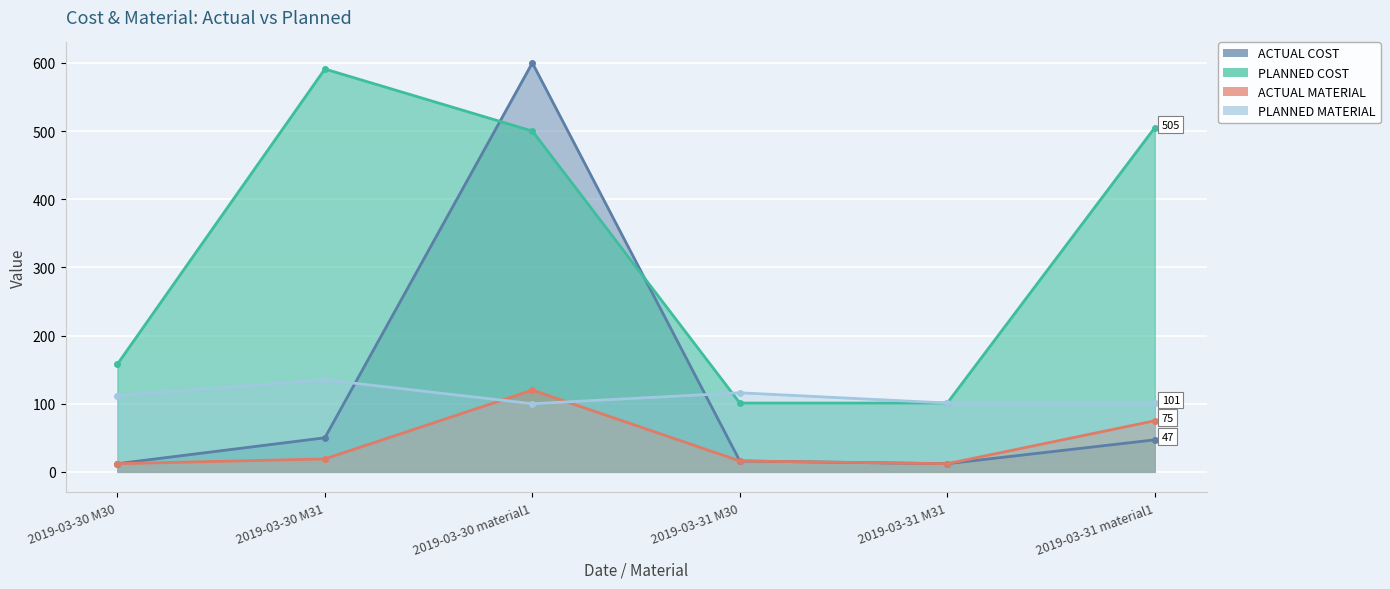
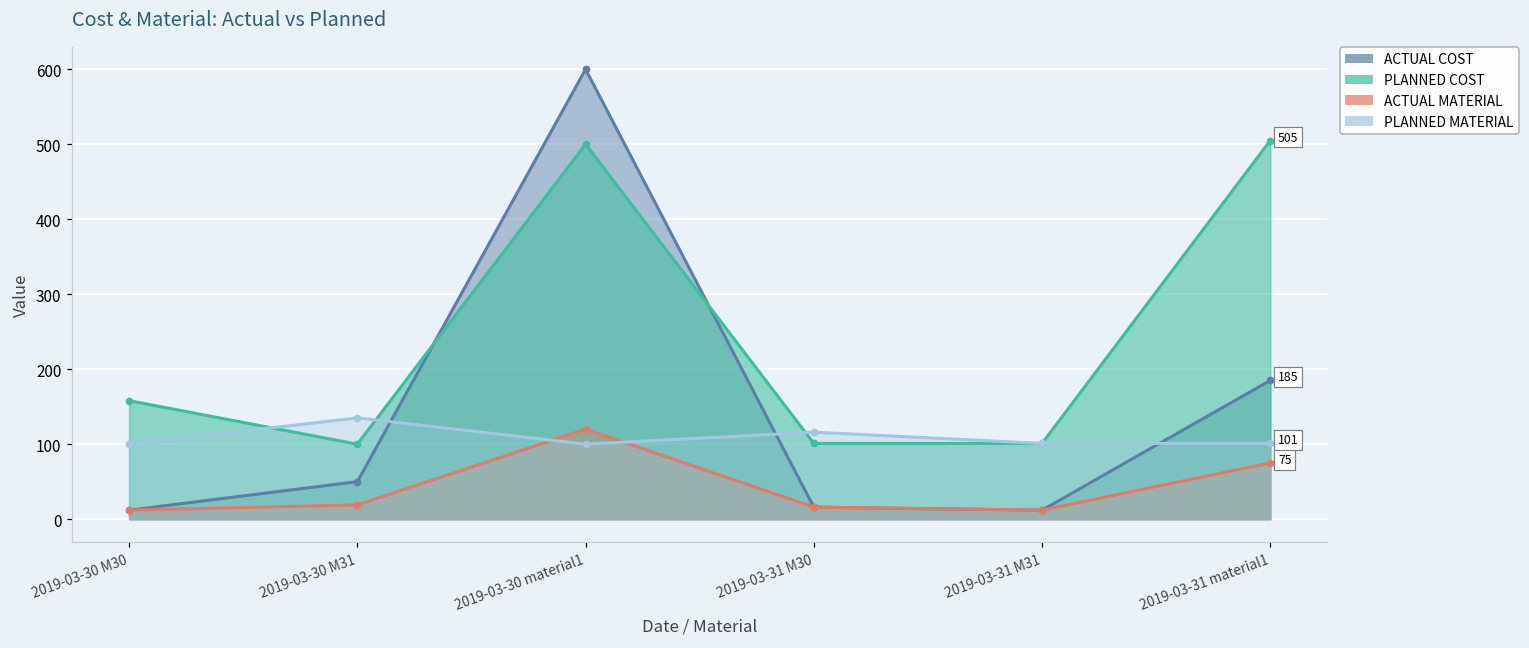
  {
    "ACTUAL COST": {
-     "2019-03-31 material1": 47
+     "2019-03-31 material1": 185
    },
    "PLANNED COST": {
      "2019-03-30 M30": 160,
-     "2019-03-30 M31": 590,
+     "2019-03-30 M31": 100,
      "2019-03-30 material1": 500,
      "2019-03-31 M30": 100
    },
    "ACTUAL MATERIAL": {
      "2019-03-30 M31": 20,
      "2019-03-30 material1": 120
    },
    "PLANNED MATERIAL": {
-     "2019-03-30 M30": 110,
+     "2019-03-30 M30": 100,
      "2019-03-30 M31": 140,
      "2019-03-30 material1": 100,
      "2019-03-31 M30": 120
    }
  }
